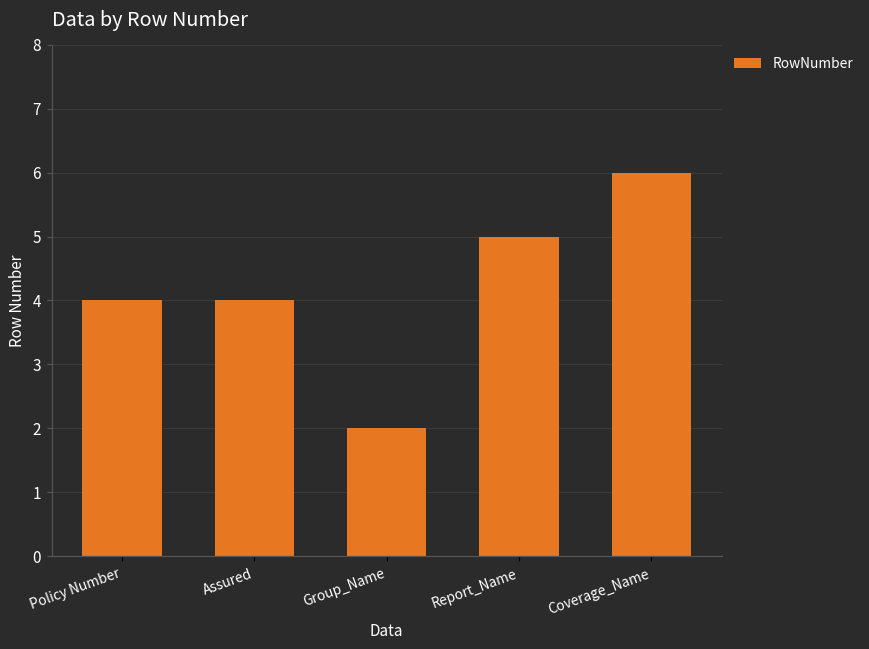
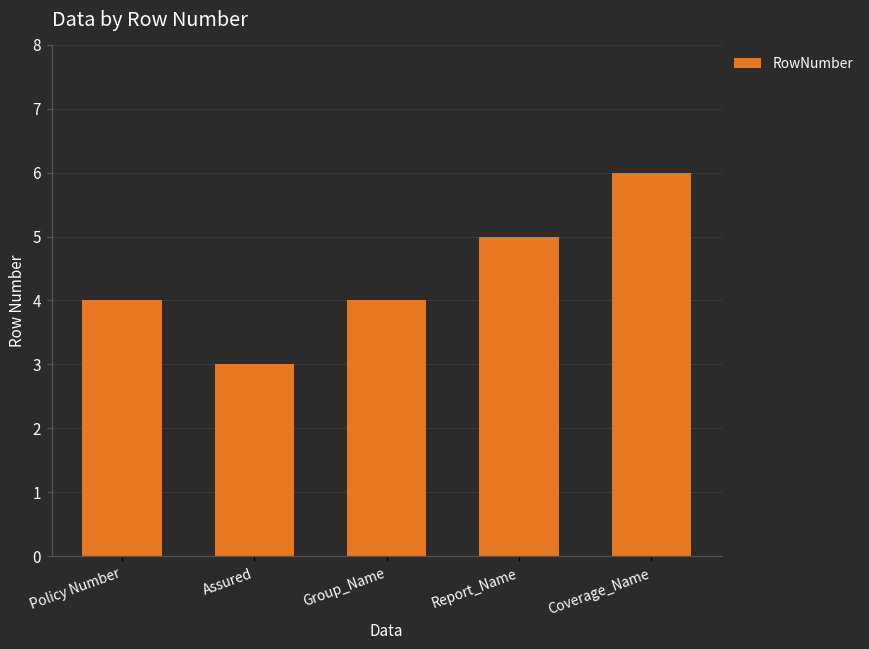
  {
    "Policy Number": 4,
-   "Assured": 4,
-   "Group_Name": 2,
+   "Assured": 3,
+   "Group_Name": 4,
    "Report_Name": 5,
    "Coverage_Name": 6
  }
